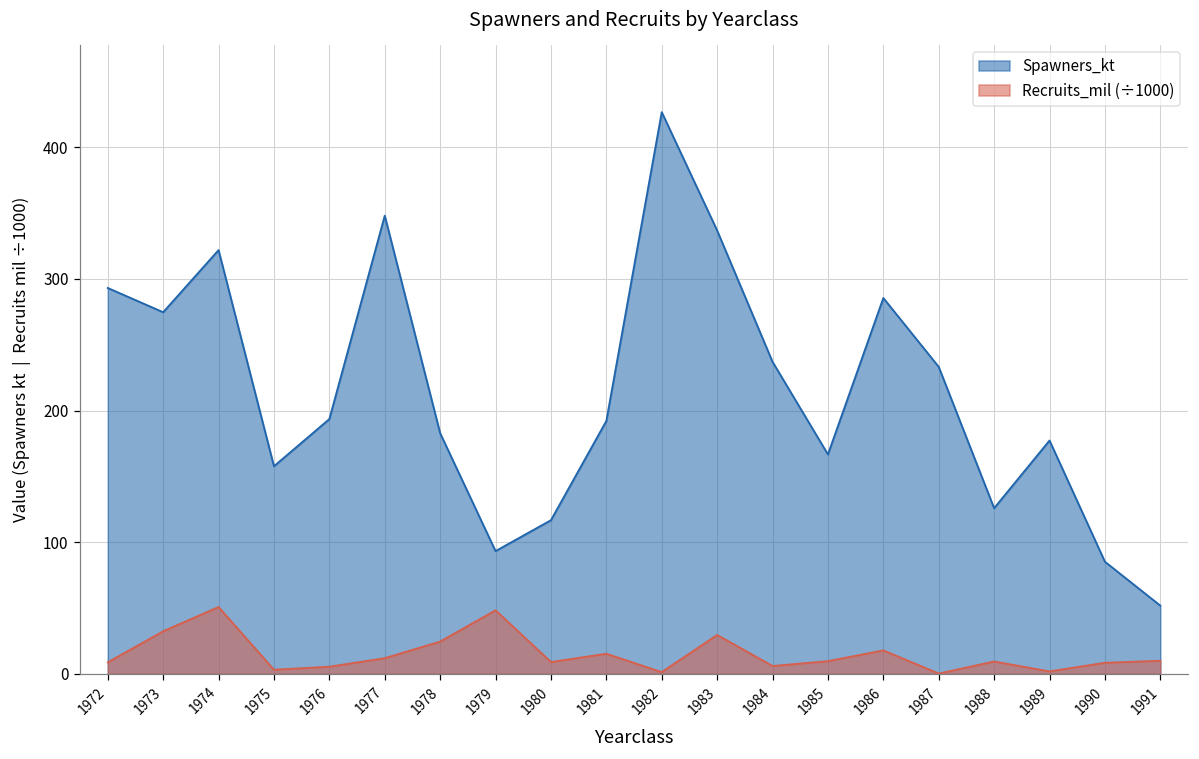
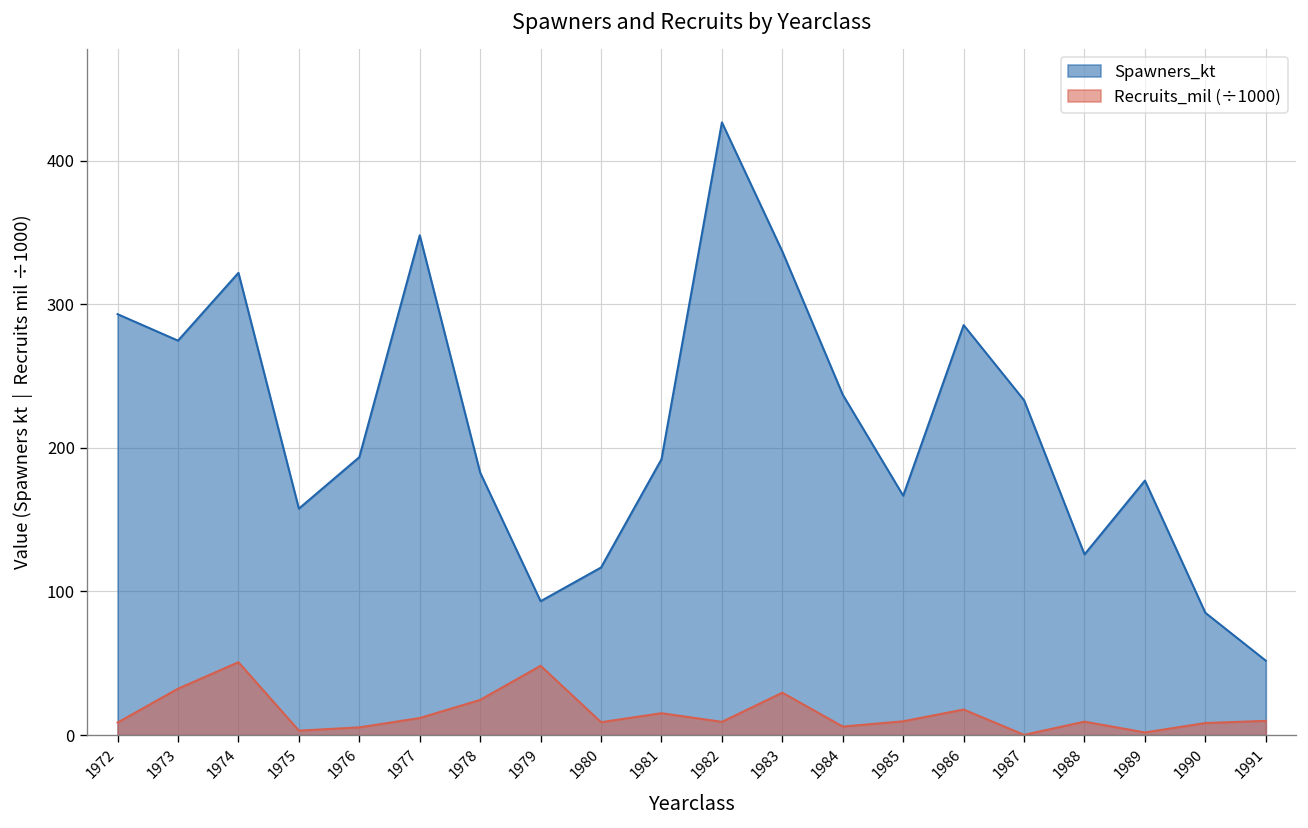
  {
    "Spawners_kt": {
      "1972": 293,
      "1973": 275,
      "1974": 322,
      "1975": 158,
      "1976": 194,
      "1977": 348,
      "1978": 183,
      "1979": 93,
      "1980": 117,
      "1981": 192,
      "1982": 427,
      "1983": 337,
      "1984": 237,
      "1985": 167,
      "1986": 286,
      "1987": 233,
      "1988": 126,
      "1989": 177,
      "1990": 85,
      "1991": 52
    },
    "Recruits_mil (÷1000)": {
      "1972": 9,
      "1973": 32,
      "1974": 51,
      "1975": 3,
      "1976": 5,
      "1977": 12,
      "1978": 25,
      "1979": 48,
      "1980": 9,
      "1981": 15,
-     "1982": 1,
+     "1982": 9,
      "1983": 30,
      "1984": 6,
      "1985": 10,
      "1986": 18,
      "1987": 0,
      "1988": 9,
      "1989": 2,
      "1990": 8,
      "1991": 10
    }
  }
